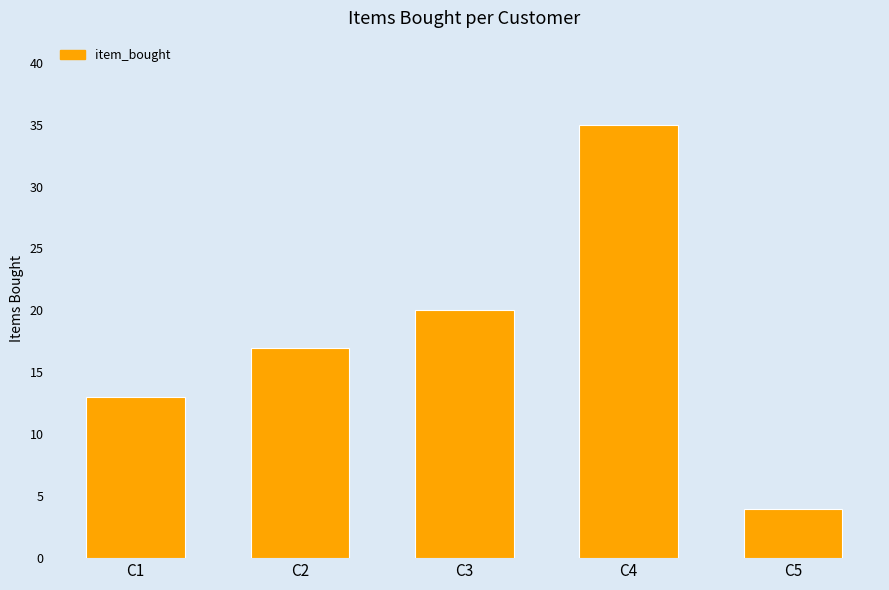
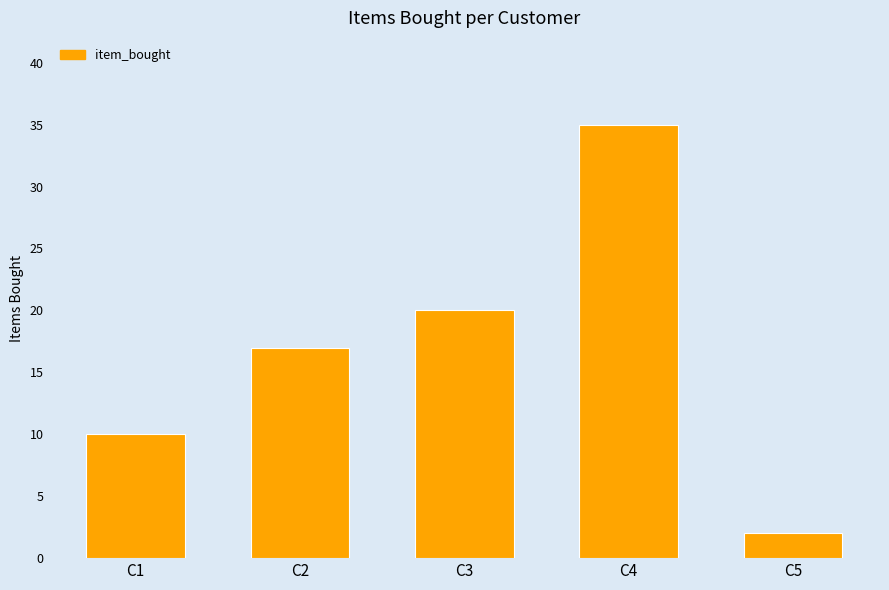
  {
-   "C1": 13,
+   "C1": 10,
    "C2": 17,
    "C3": 20,
    "C4": 35,
-   "C5": 4
+   "C5": 2
  }
